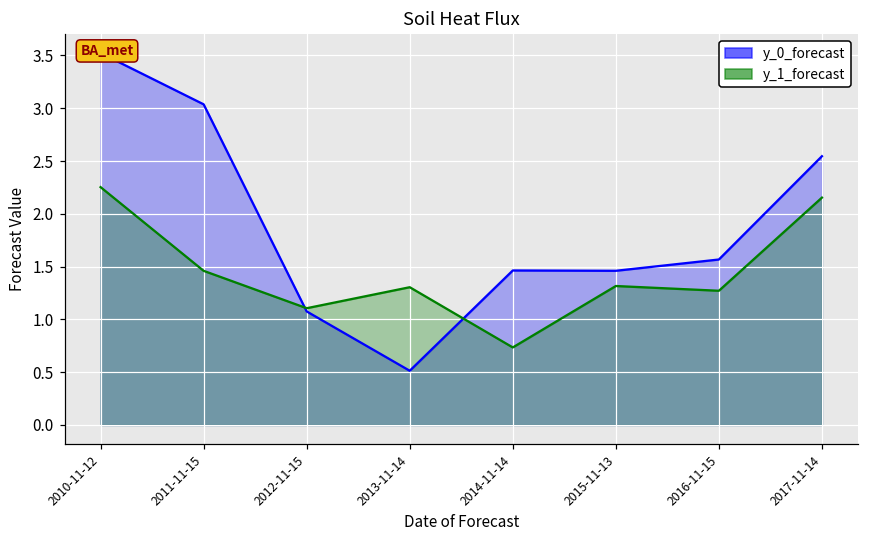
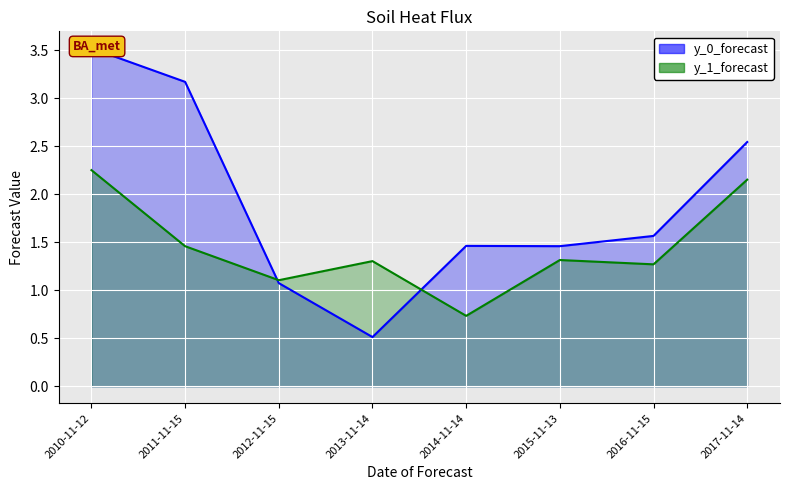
  {
    "y_0_forecast": {
-     "2011-11-15": 3.0,
+     "2011-11-15": 3.2,
      "2012-11-15": 1.1,
      "2013-11-14": 0.5,
      "2014-11-14": 1.5,
      "2015-11-13": 1.5,
      "2016-11-15": 1.6,
      "2017-11-14": 2.5
    },
    "y_1_forecast": {
      "2010-11-12": 2.3,
      "2011-11-15": 1.5,
      "2012-11-15": 1.1,
      "2013-11-14": 1.3,
      "2014-11-14": 0.7,
      "2015-11-13": 1.3,
      "2016-11-15": 1.3,
      "2017-11-14": 2.2
    }
  }
